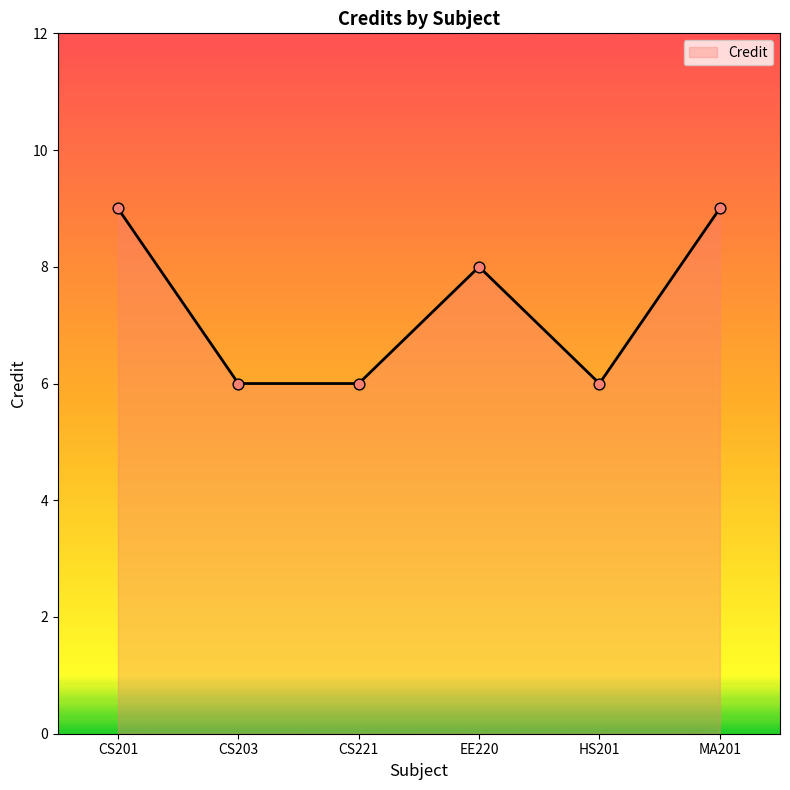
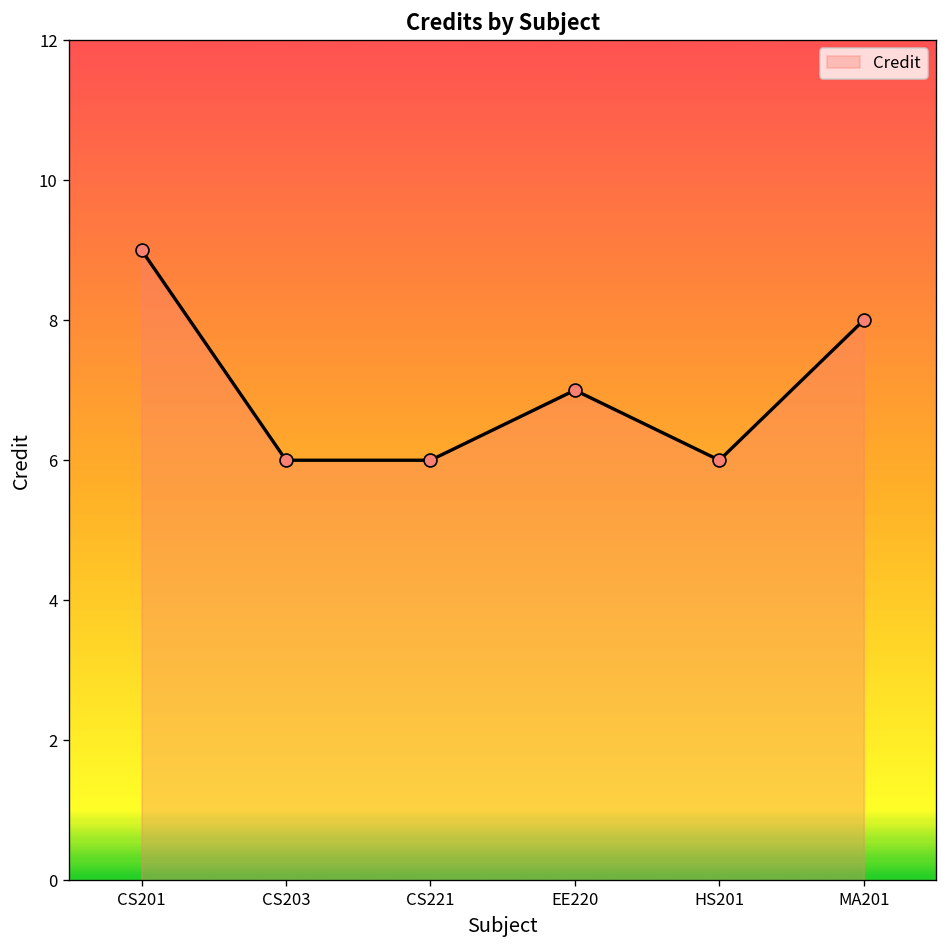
  {
    "CS201": 9,
    "CS203": 6,
    "CS221": 6,
-   "EE220": 8,
+   "EE220": 7,
    "HS201": 6,
-   "MA201": 9
+   "MA201": 8
  }
